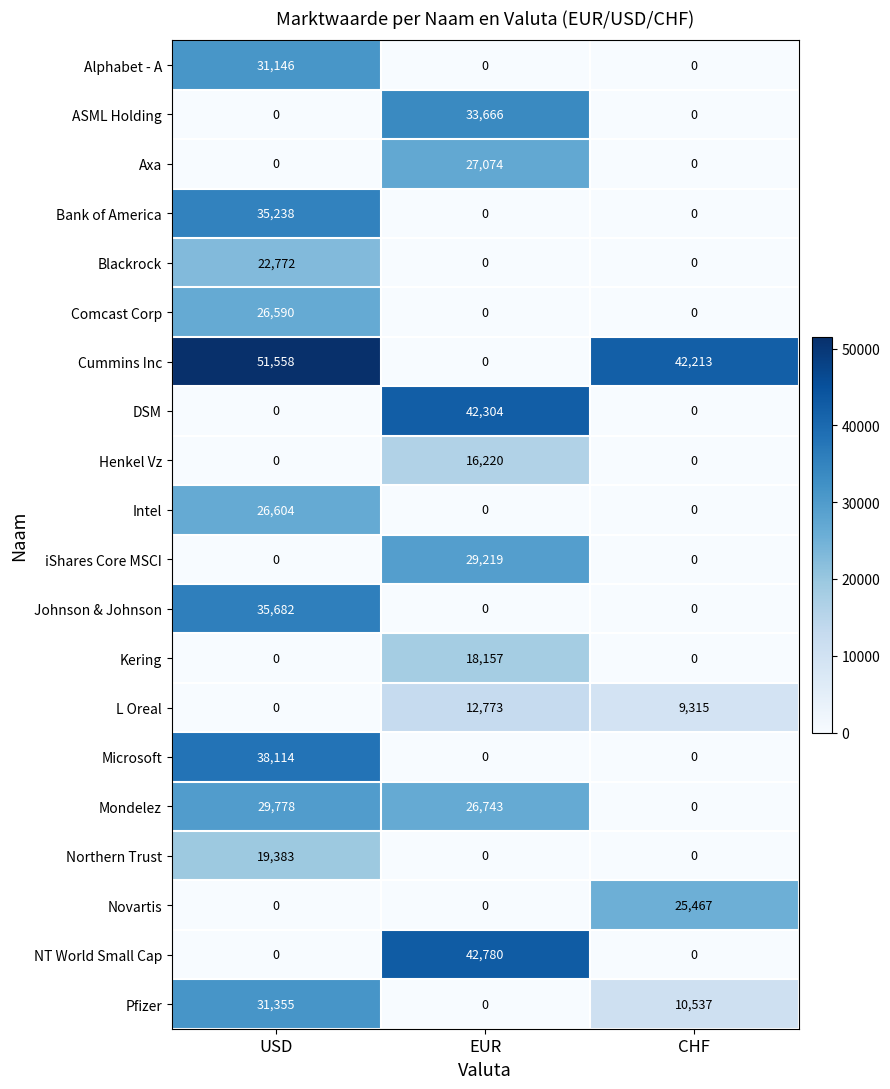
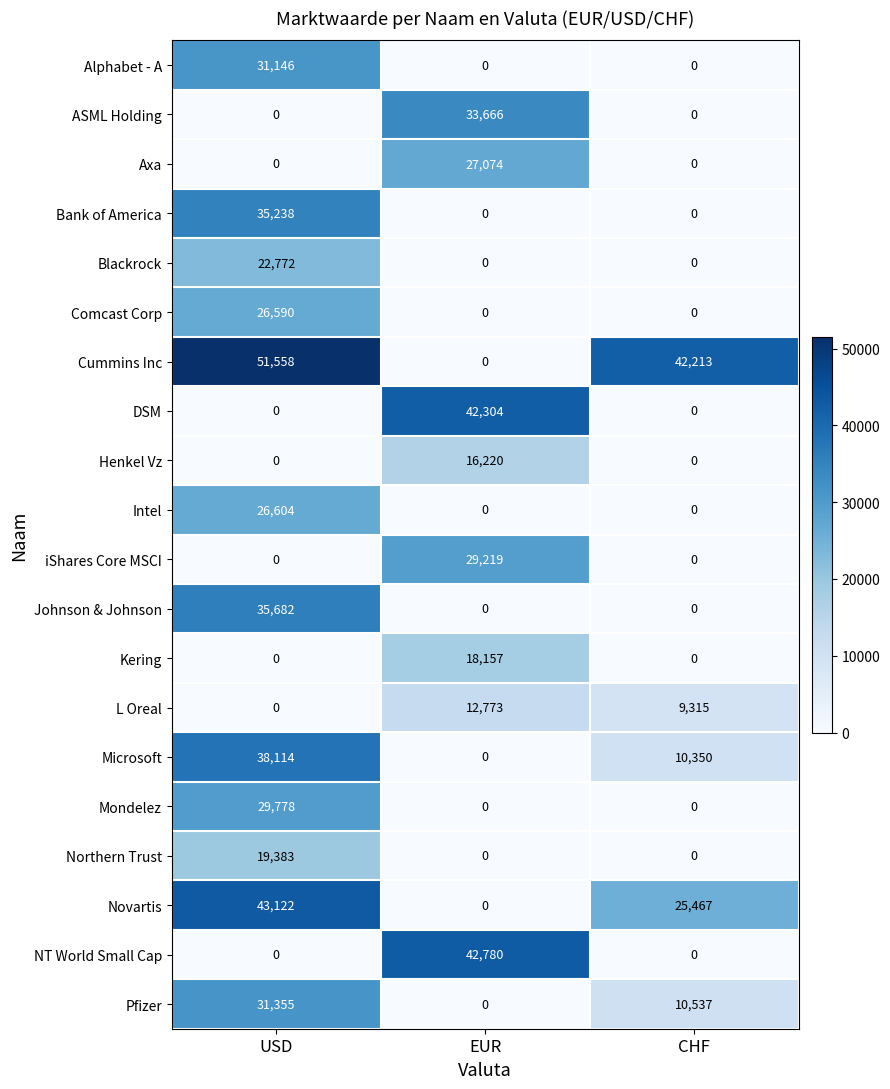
  {
    "Alphabet - A": {
      "USD": "31,146",
      "EUR": "0",
      "CHF": "0"
    },
    "ASML Holding": {
      "USD": "0",
      "EUR": "33,666",
      "CHF": "0"
    },
    "Axa": {
      "USD": "0",
      "EUR": "27,074",
      "CHF": "0"
    },
    "Bank of America": {
      "USD": "35,238",
      "EUR": "0",
      "CHF": "0"
    },
    "Blackrock": {
      "USD": "22,772",
      "EUR": "0",
      "CHF": "0"
    },
    "Comcast Corp": {
      "USD": "26,590",
      "EUR": "0",
      "CHF": "0"
    },
    "Cummins Inc": {
      "USD": "51,558",
      "EUR": "0",
      "CHF": "42,213"
    },
    "DSM": {
      "USD": "0",
      "EUR": "42,304",
      "CHF": "0"
    },
    "Henkel Vz": {
      "USD": "0",
      "EUR": "16,220",
      "CHF": "0"
    },
    "Intel": {
      "USD": "26,604",
      "EUR": "0",
      "CHF": "0"
    },
    "iShares Core MSCI": {
      "USD": "0",
      "EUR": "29,219",
      "CHF": "0"
    },
    "Johnson & Johnson": {
      "USD": "35,682",
      "EUR": "0",
      "CHF": "0"
    },
    "Kering": {
      "USD": "0",
      "EUR": "18,157",
      "CHF": "0"
    },
    "L Oreal": {
      "USD": "0",
      "EUR": "12,773",
      "CHF": "9,315"
    },
    "Microsoft": {
      "USD": "38,114",
      "EUR": "0",
-     "CHF": "0"
+     "CHF": "10,350"
    },
    "Mondelez": {
      "USD": "29,778",
-     "EUR": "26,743",
+     "EUR": "0",
      "CHF": "0"
    },
    "Northern Trust": {
      "USD": "19,383",
      "EUR": "0",
      "CHF": "0"
    },
    "Novartis": {
-     "USD": "0",
+     "USD": "43,122",
      "EUR": "0",
      "CHF": "25,467"
    },
    "NT World Small Cap": {
      "USD": "0",
      "EUR": "42,780",
      "CHF": "0"
    },
    "Pfizer": {
      "USD": "31,355",
      "EUR": "0",
      "CHF": "10,537"
    }
  }
